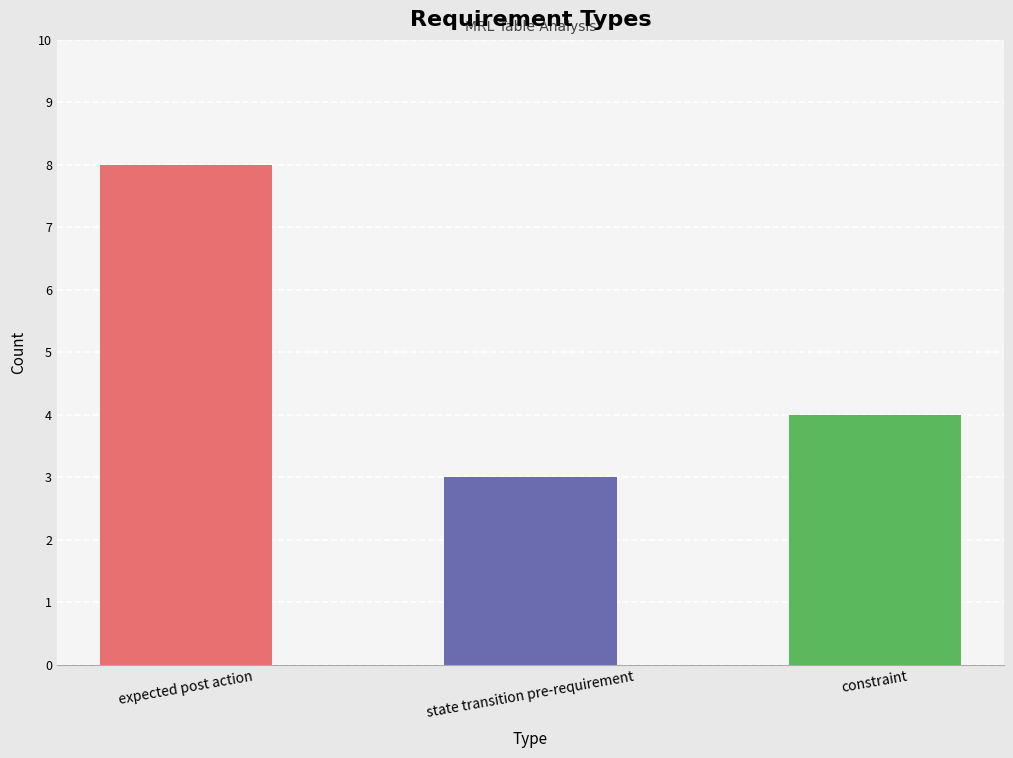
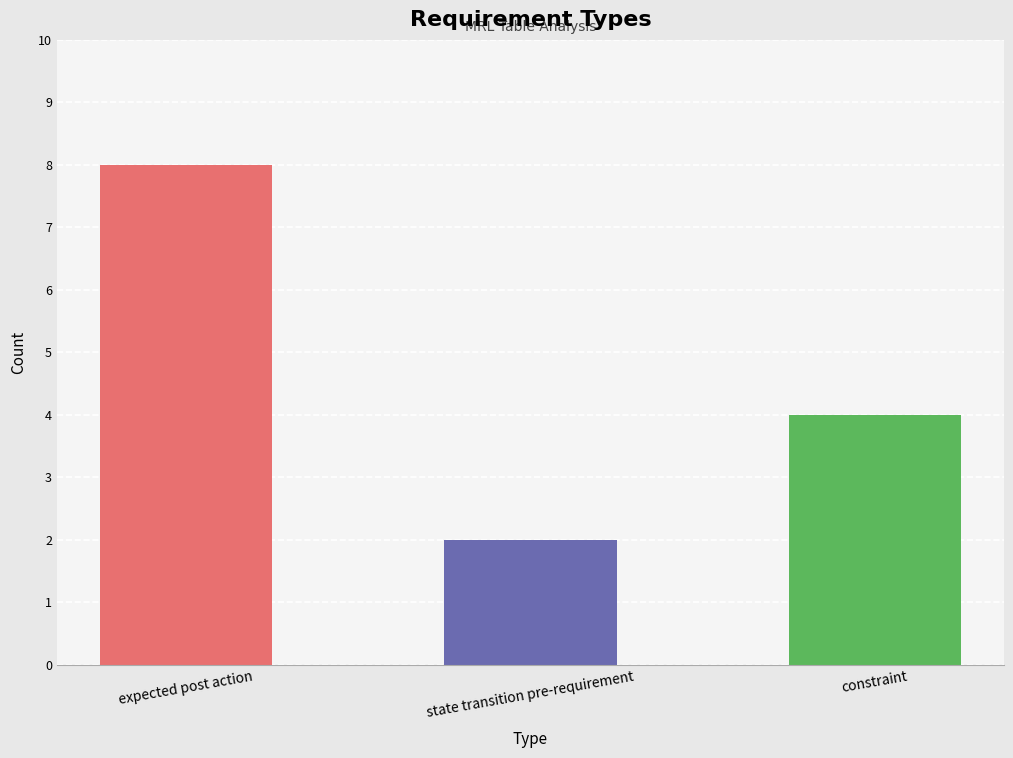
  {
    "expected post action": 8,
-   "state transition pre-requirement": 3,
+   "state transition pre-requirement": 2,
    "constraint": 4
  }
